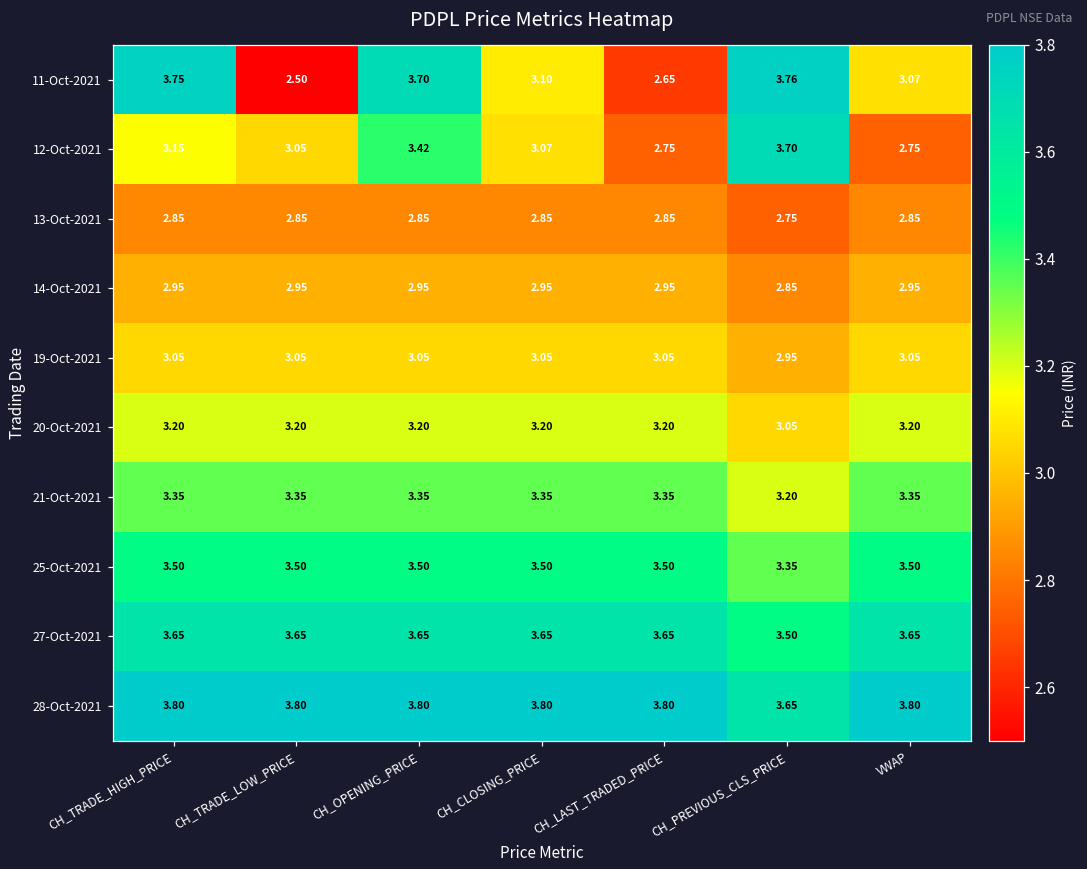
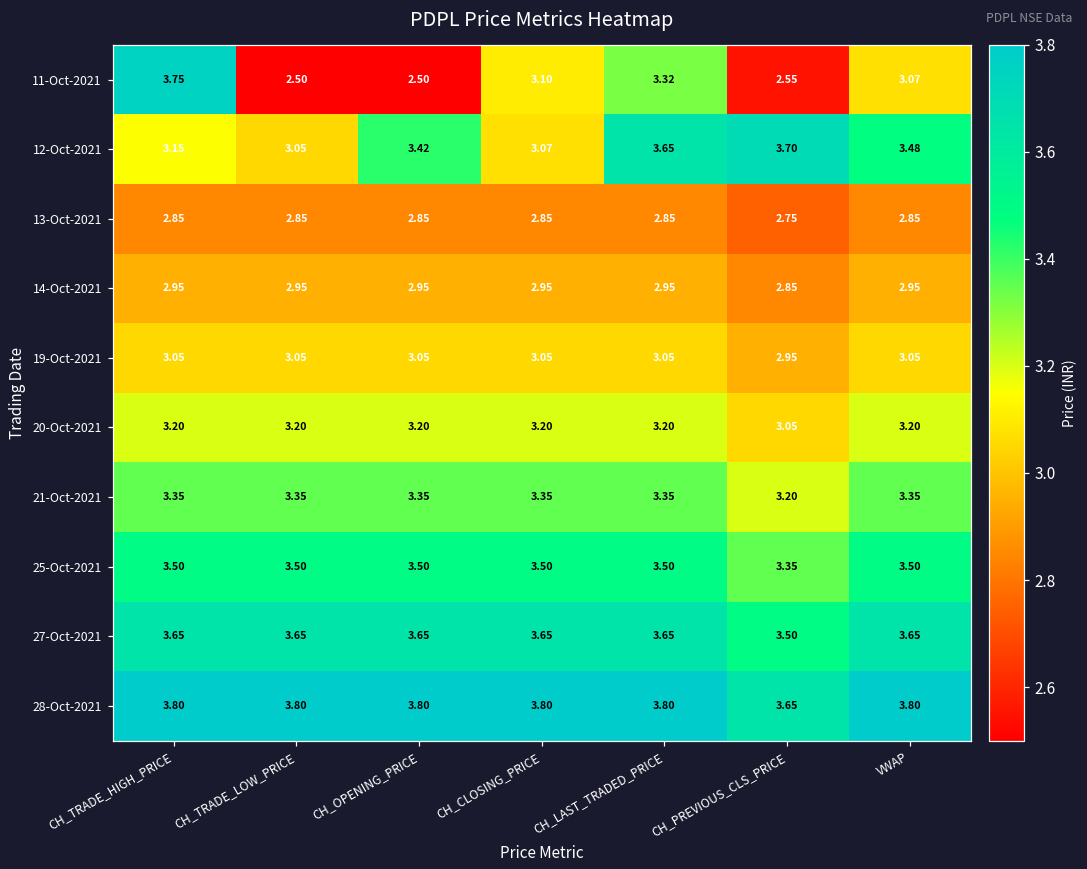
  {
    "11-Oct-2021": {
      "CH_TRADE_HIGH_PRICE": 3.75,
      "CH_TRADE_LOW_PRICE": 2.50,
-     "CH_OPENING_PRICE": 3.70,
+     "CH_OPENING_PRICE": 2.50,
      "CH_CLOSING_PRICE": 3.10,
-     "CH_LAST_TRADED_PRICE": 2.65,
-     "CH_PREVIOUS_CLS_PRICE": 3.76,
+     "CH_LAST_TRADED_PRICE": 3.32,
+     "CH_PREVIOUS_CLS_PRICE": 2.55,
      "VWAP": 3.07
    },
    "12-Oct-2021": {
      "CH_TRADE_HIGH_PRICE": 3.15,
      "CH_TRADE_LOW_PRICE": 3.05,
      "CH_OPENING_PRICE": 3.42,
      "CH_CLOSING_PRICE": 3.07,
-     "CH_LAST_TRADED_PRICE": 2.75,
+     "CH_LAST_TRADED_PRICE": 3.65,
      "CH_PREVIOUS_CLS_PRICE": 3.70,
-     "VWAP": 2.75
+     "VWAP": 3.48
    },
    "13-Oct-2021": {
      "CH_TRADE_HIGH_PRICE": 2.85,
      "CH_TRADE_LOW_PRICE": 2.85,
      "CH_OPENING_PRICE": 2.85,
      "CH_CLOSING_PRICE": 2.85,
      "CH_LAST_TRADED_PRICE": 2.85,
      "CH_PREVIOUS_CLS_PRICE": 2.75,
      "VWAP": 2.85
    },
    "14-Oct-2021": {
      "CH_TRADE_HIGH_PRICE": 2.95,
      "CH_TRADE_LOW_PRICE": 2.95,
      "CH_OPENING_PRICE": 2.95,
      "CH_CLOSING_PRICE": 2.95,
      "CH_LAST_TRADED_PRICE": 2.95,
      "CH_PREVIOUS_CLS_PRICE": 2.85,
      "VWAP": 2.95
    },
    "19-Oct-2021": {
      "CH_TRADE_HIGH_PRICE": 3.05,
      "CH_TRADE_LOW_PRICE": 3.05,
      "CH_OPENING_PRICE": 3.05,
      "CH_CLOSING_PRICE": 3.05,
      "CH_LAST_TRADED_PRICE": 3.05,
      "CH_PREVIOUS_CLS_PRICE": 2.95,
      "VWAP": 3.05
    },
    "20-Oct-2021": {
      "CH_TRADE_HIGH_PRICE": 3.20,
      "CH_TRADE_LOW_PRICE": 3.20,
      "CH_OPENING_PRICE": 3.20,
      "CH_CLOSING_PRICE": 3.20,
      "CH_LAST_TRADED_PRICE": 3.20,
      "CH_PREVIOUS_CLS_PRICE": 3.05,
      "VWAP": 3.20
    },
    "21-Oct-2021": {
      "CH_TRADE_HIGH_PRICE": 3.35,
      "CH_TRADE_LOW_PRICE": 3.35,
      "CH_OPENING_PRICE": 3.35,
      "CH_CLOSING_PRICE": 3.35,
      "CH_LAST_TRADED_PRICE": 3.35,
      "CH_PREVIOUS_CLS_PRICE": 3.20,
      "VWAP": 3.35
    },
    "25-Oct-2021": {
      "CH_TRADE_HIGH_PRICE": 3.50,
      "CH_TRADE_LOW_PRICE": 3.50,
      "CH_OPENING_PRICE": 3.50,
      "CH_CLOSING_PRICE": 3.50,
      "CH_LAST_TRADED_PRICE": 3.50,
      "CH_PREVIOUS_CLS_PRICE": 3.35,
      "VWAP": 3.50
    },
    "27-Oct-2021": {
      "CH_TRADE_HIGH_PRICE": 3.65,
      "CH_TRADE_LOW_PRICE": 3.65,
      "CH_OPENING_PRICE": 3.65,
      "CH_CLOSING_PRICE": 3.65,
      "CH_LAST_TRADED_PRICE": 3.65,
      "CH_PREVIOUS_CLS_PRICE": 3.50,
      "VWAP": 3.65
    },
    "28-Oct-2021": {
      "CH_TRADE_HIGH_PRICE": 3.80,
      "CH_TRADE_LOW_PRICE": 3.80,
      "CH_OPENING_PRICE": 3.80,
      "CH_CLOSING_PRICE": 3.80,
      "CH_LAST_TRADED_PRICE": 3.80,
      "CH_PREVIOUS_CLS_PRICE": 3.65,
      "VWAP": 3.80
    }
  }
